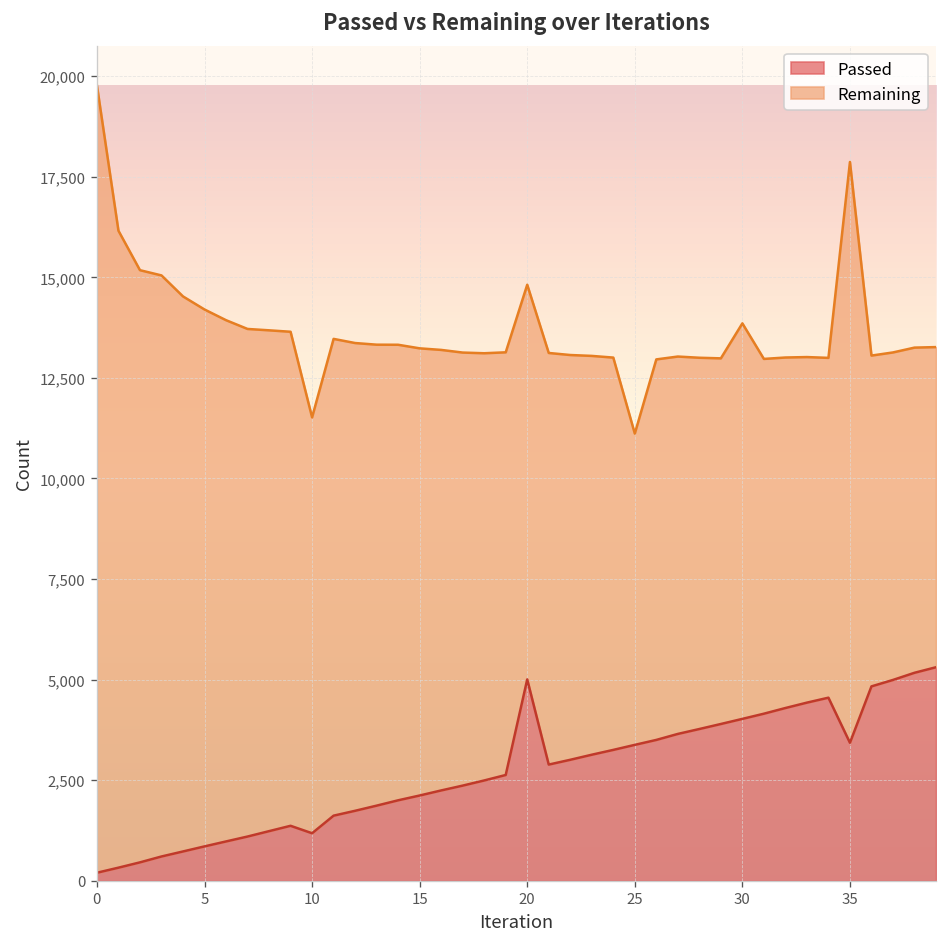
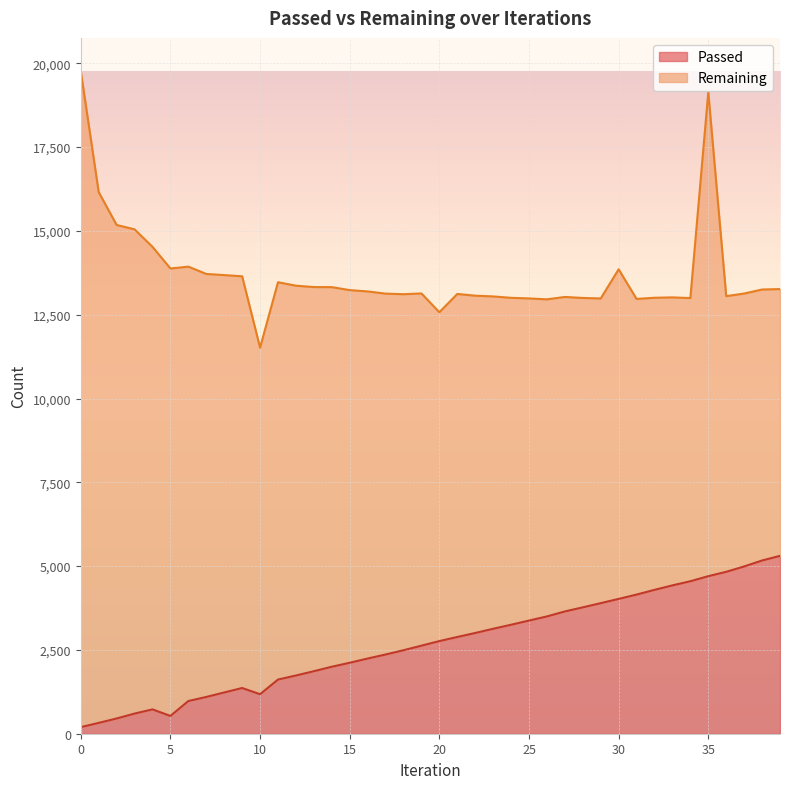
  {
    "Passed": {
      "0": "200",
-     "5": "900",
+     "5": "500",
      "10": "1,200",
      "15": "2,100",
-     "20": "5,000",
+     "20": "2,800",
      "25": "3,400",
      "30": "4,000",
-     "35": "3,400"
+     "35": "4,700"
    },
    "Remaining": {
      "0": "19,600",
      "5": "13,300",
      "10": "10,300",
      "15": "11,100",
      "20": "9,800",
-     "25": "7,700",
+     "25": "9,600",
      "30": "9,800",
      "35": "14,400"
    }
  }
